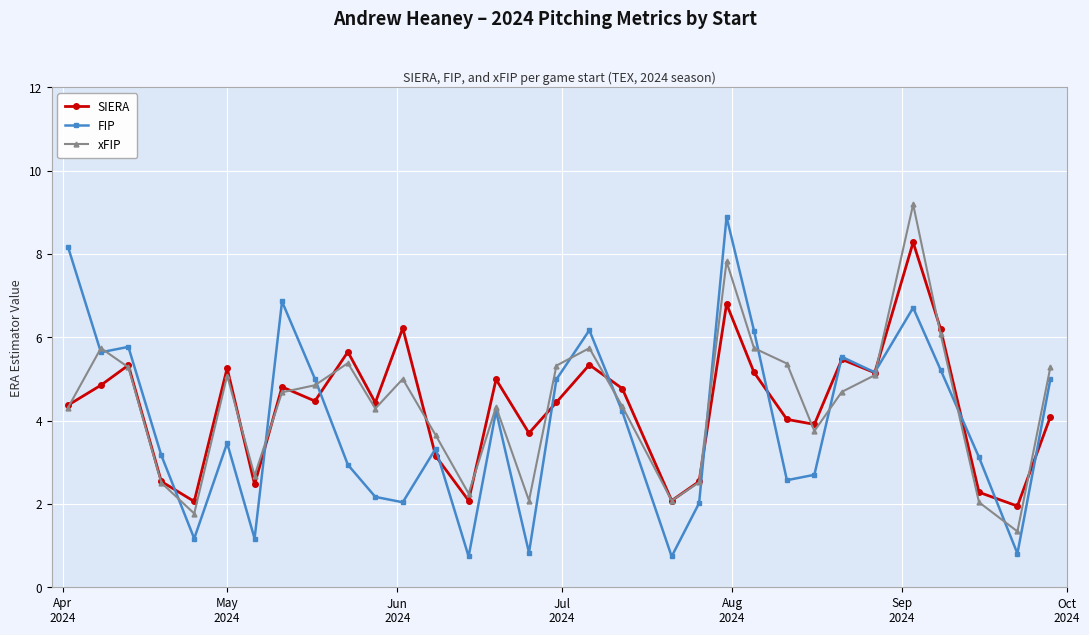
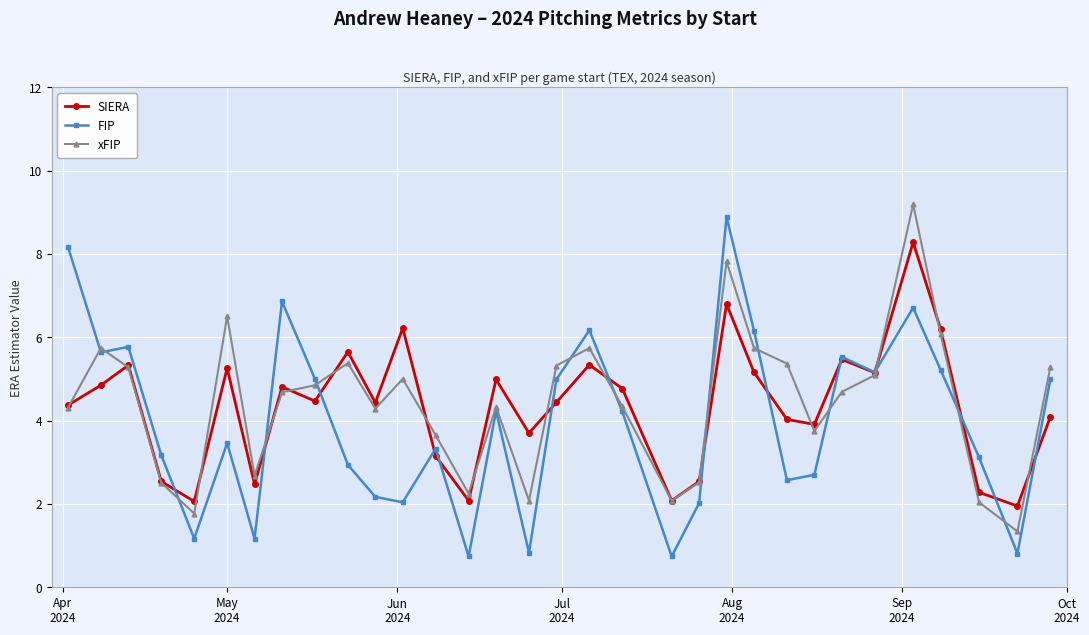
  {
    "SIERA": {
      "May 2024": 5.3
    },
    "FIP": {
      "May 2024": 3.5
    },
    "xFIP": {
-     "May 2024": 5.1
+     "May 2024": 6.5
    }
  }
